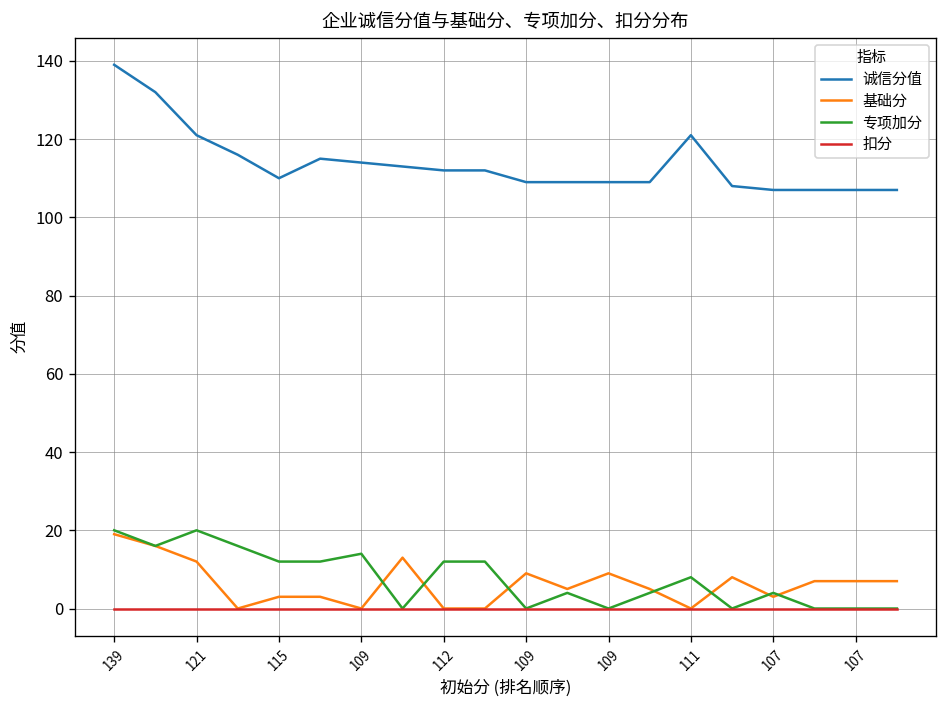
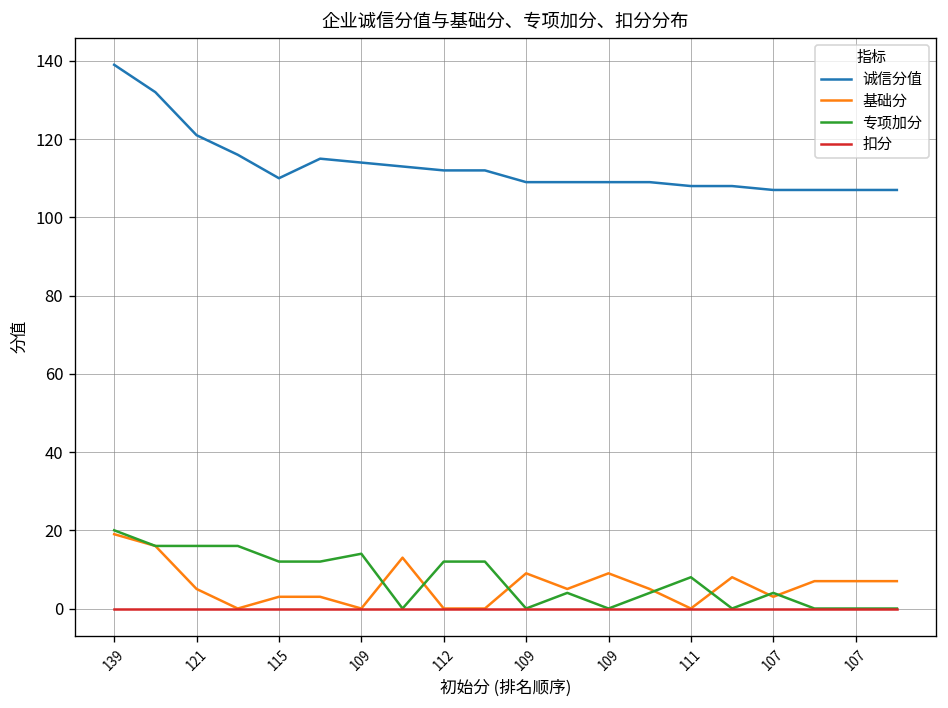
  {
    "诚信分值": {
      "139": 139,
      "121": 121,
      "115": 110,
      "112": 112,
-     "111": 121
+     "111": 108
    },
    "基础分": {
      "139": 19,
-     "121": 12,
+     "121": 5,
      "115": 3
    },
    "专项加分": {
      "139": 20,
-     "121": 20,
+     "121": 16,
      "115": 12,
      "112": 12,
      "111": 8
    },
    "扣分": {
      "139": 0,
      "121": 0,
      "115": 0
    }
  }
